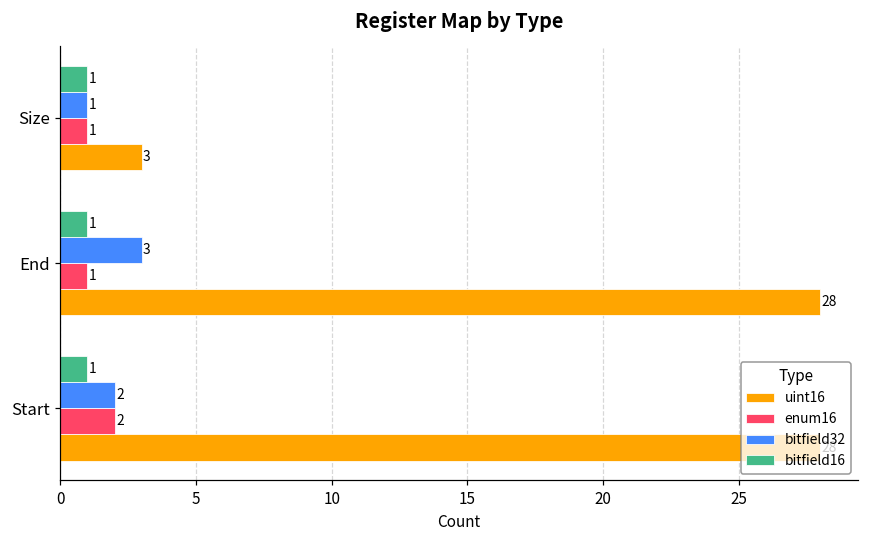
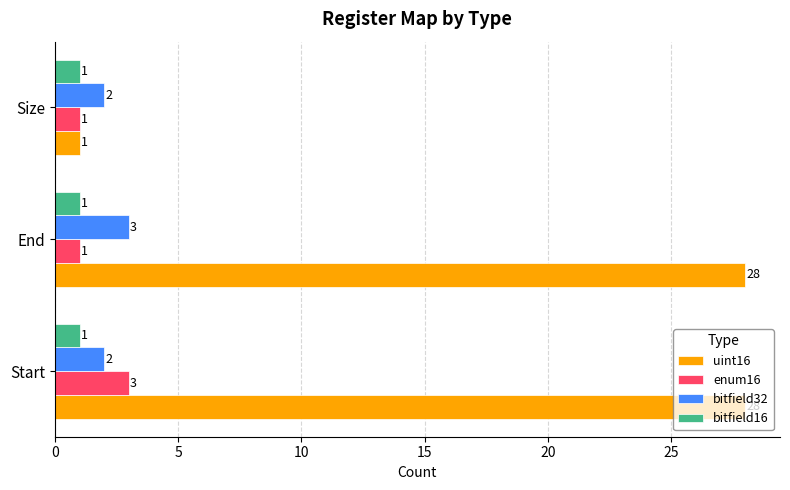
  {
    "uint16": {
-     "Size": 3,
+     "Size": 1,
      "End": 28
    },
    "enum16": {
      "Size": 1,
      "End": 1,
-     "Start": 2
+     "Start": 3
    },
    "bitfield32": {
-     "Size": 1,
+     "Size": 2,
      "End": 3,
      "Start": 2
    },
    "bitfield16": {
      "Size": 1,
      "End": 1,
      "Start": 1
    }
  }
